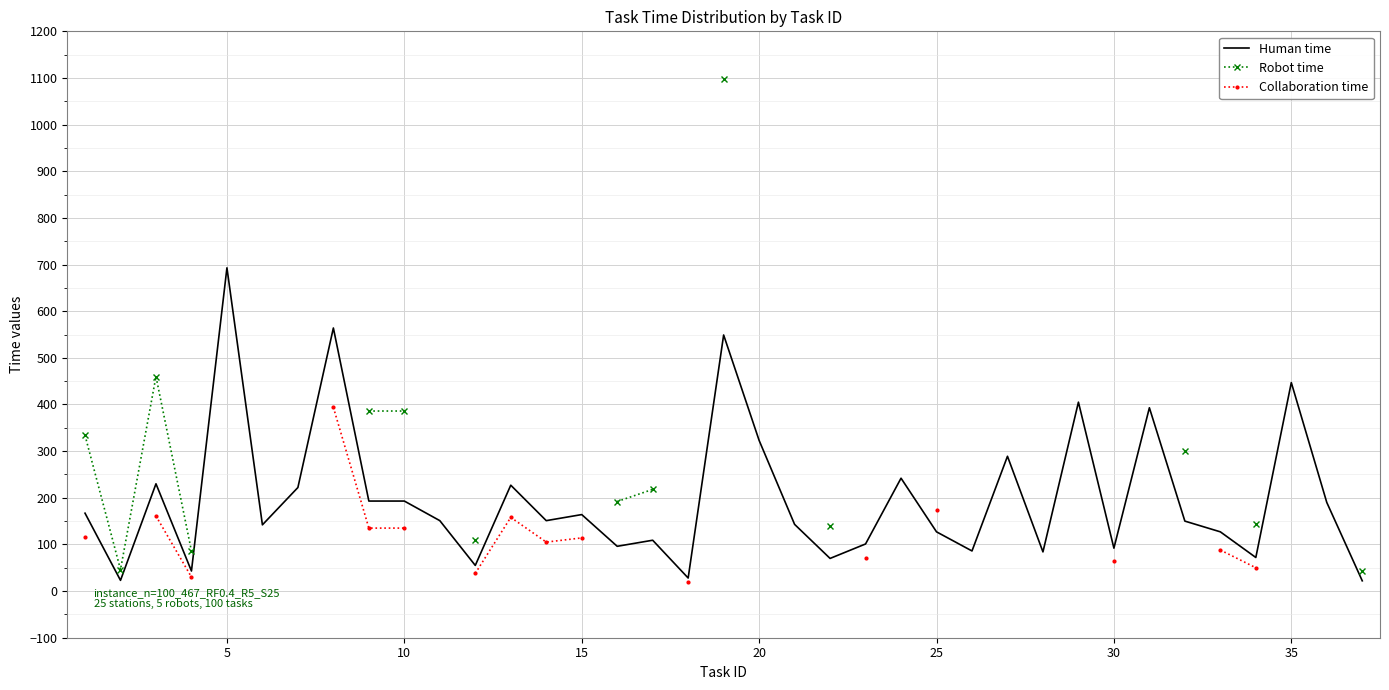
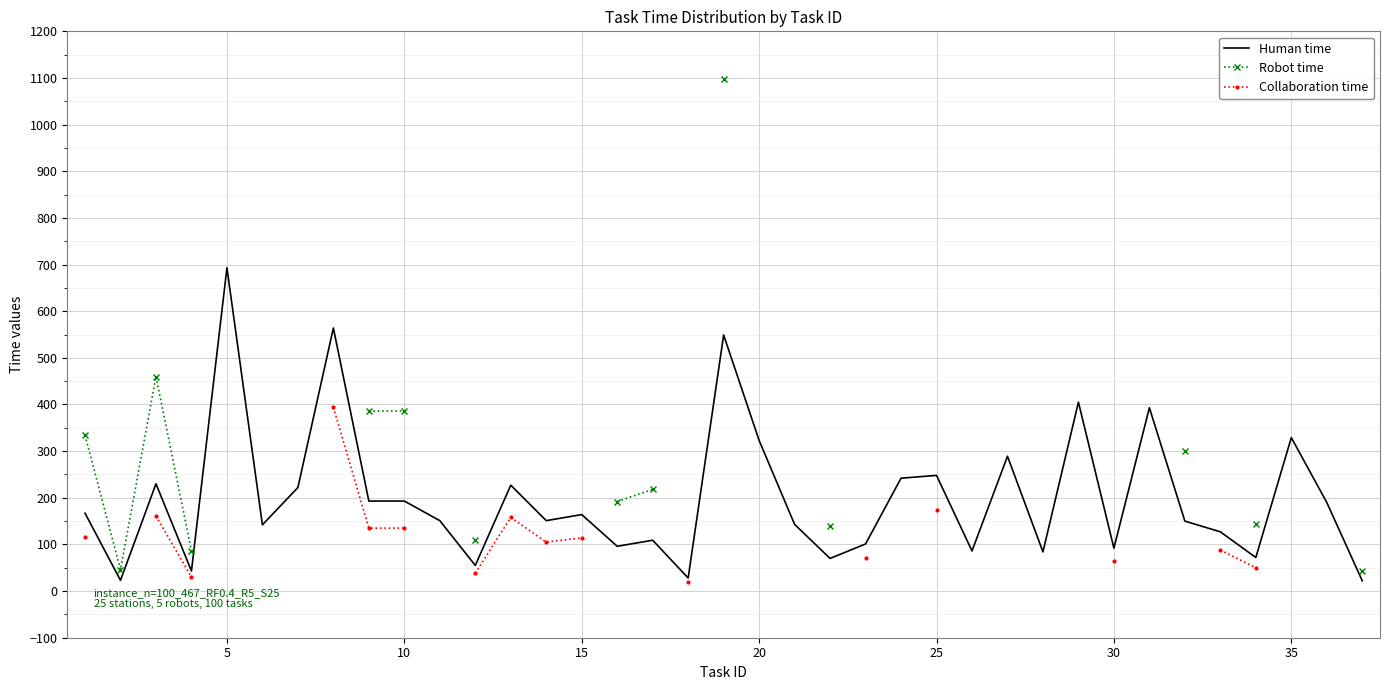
  {
    "Human time": {
      "5": 690,
      "10": 190,
      "15": 160,
      "20": 320,
-     "25": 130,
+     "25": 250,
      "30": 90,
-     "35": 450
+     "35": 330
    },
    "Robot time": {
      "10": 390
    },
    "Collaboration time": {
      "10": 140,
      "15": 110,
      "25": 170,
      "30": 60
    }
  }
